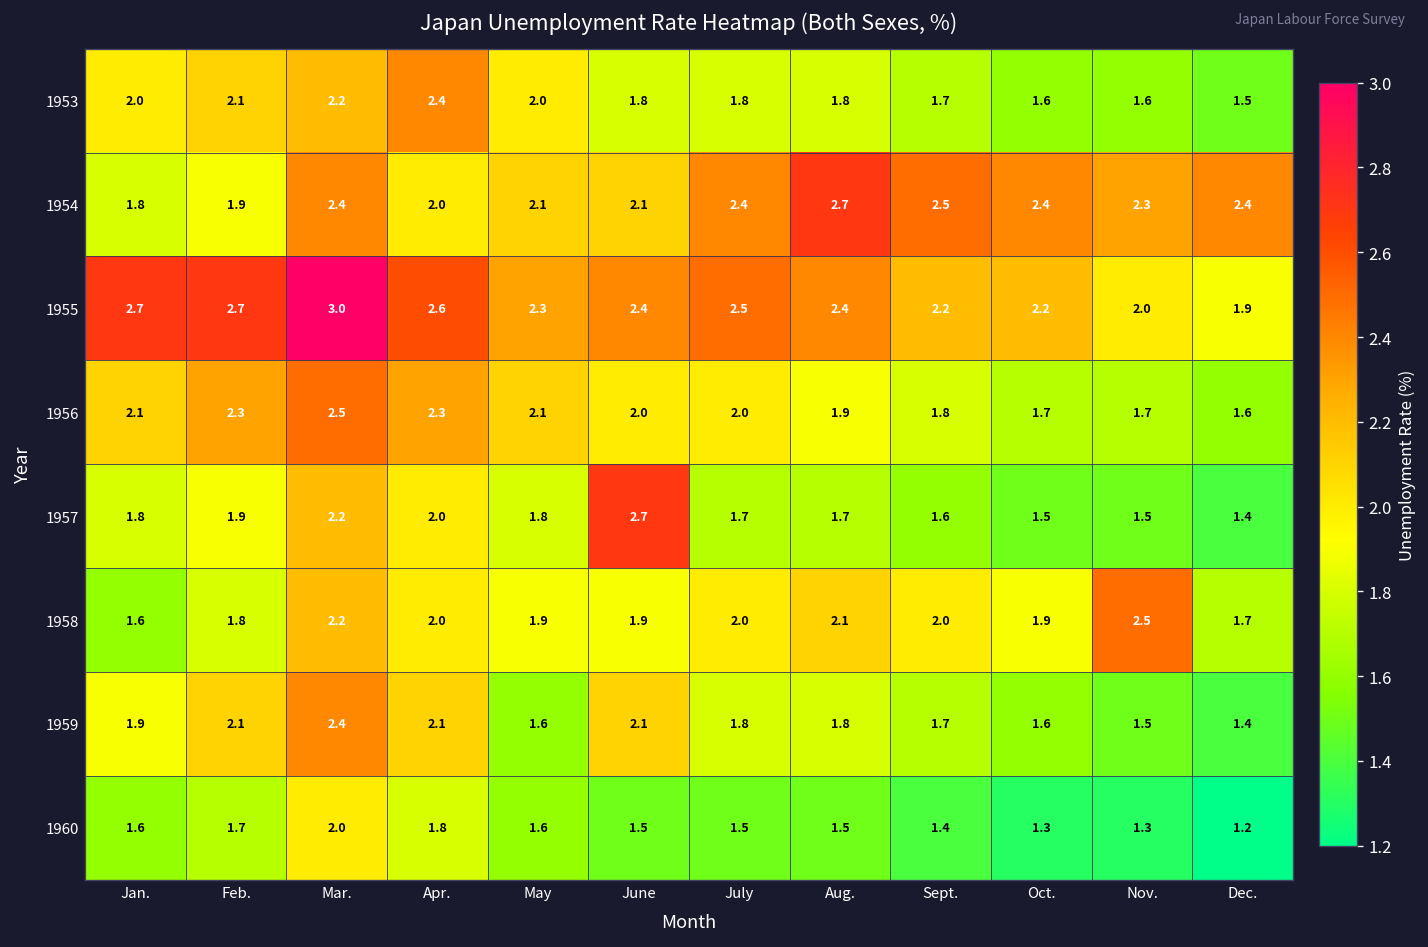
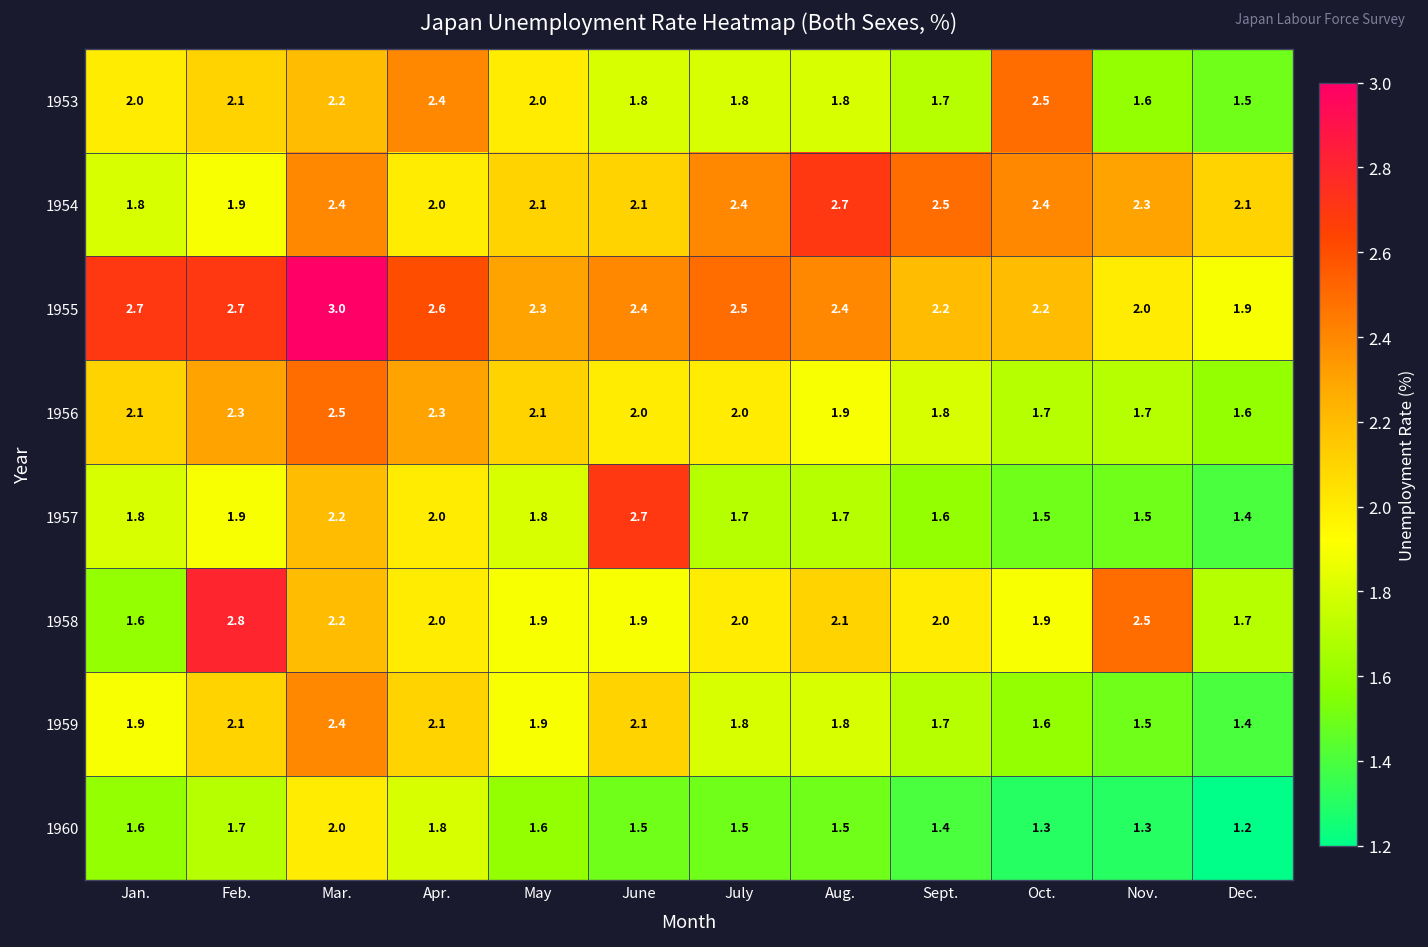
  {
    "1953": {
      "Jan.": 2.0,
      "Feb.": 2.1,
      "Mar.": 2.2,
      "Apr.": 2.4,
      "May": 2.0,
      "June": 1.8,
      "July": 1.8,
      "Aug.": 1.8,
      "Sept.": 1.7,
-     "Oct.": 1.6,
+     "Oct.": 2.5,
      "Nov.": 1.6,
      "Dec.": 1.5
    },
    "1954": {
      "Jan.": 1.8,
      "Feb.": 1.9,
      "Mar.": 2.4,
      "Apr.": 2.0,
      "May": 2.1,
      "June": 2.1,
      "July": 2.4,
      "Aug.": 2.7,
      "Sept.": 2.5,
      "Oct.": 2.4,
      "Nov.": 2.3,
-     "Dec.": 2.4
+     "Dec.": 2.1
    },
    "1955": {
      "Jan.": 2.7,
      "Feb.": 2.7,
      "Mar.": 3.0,
      "Apr.": 2.6,
      "May": 2.3,
      "June": 2.4,
      "July": 2.5,
      "Aug.": 2.4,
      "Sept.": 2.2,
      "Oct.": 2.2,
      "Nov.": 2.0,
      "Dec.": 1.9
    },
    "1956": {
      "Jan.": 2.1,
      "Feb.": 2.3,
      "Mar.": 2.5,
      "Apr.": 2.3,
      "May": 2.1,
      "June": 2.0,
      "July": 2.0,
      "Aug.": 1.9,
      "Sept.": 1.8,
      "Oct.": 1.7,
      "Nov.": 1.7,
      "Dec.": 1.6
    },
    "1957": {
      "Jan.": 1.8,
      "Feb.": 1.9,
      "Mar.": 2.2,
      "Apr.": 2.0,
      "May": 1.8,
      "June": 2.7,
      "July": 1.7,
      "Aug.": 1.7,
      "Sept.": 1.6,
      "Oct.": 1.5,
      "Nov.": 1.5,
      "Dec.": 1.4
    },
    "1958": {
      "Jan.": 1.6,
-     "Feb.": 1.8,
+     "Feb.": 2.8,
      "Mar.": 2.2,
      "Apr.": 2.0,
      "May": 1.9,
      "June": 1.9,
      "July": 2.0,
      "Aug.": 2.1,
      "Sept.": 2.0,
      "Oct.": 1.9,
      "Nov.": 2.5,
      "Dec.": 1.7
    },
    "1959": {
      "Jan.": 1.9,
      "Feb.": 2.1,
      "Mar.": 2.4,
      "Apr.": 2.1,
-     "May": 1.6,
+     "May": 1.9,
      "June": 2.1,
      "July": 1.8,
      "Aug.": 1.8,
      "Sept.": 1.7,
      "Oct.": 1.6,
      "Nov.": 1.5,
      "Dec.": 1.4
    },
    "1960": {
      "Jan.": 1.6,
      "Feb.": 1.7,
      "Mar.": 2.0,
      "Apr.": 1.8,
      "May": 1.6,
      "June": 1.5,
      "July": 1.5,
      "Aug.": 1.5,
      "Sept.": 1.4,
      "Oct.": 1.3,
      "Nov.": 1.3,
      "Dec.": 1.2
    }
  }
